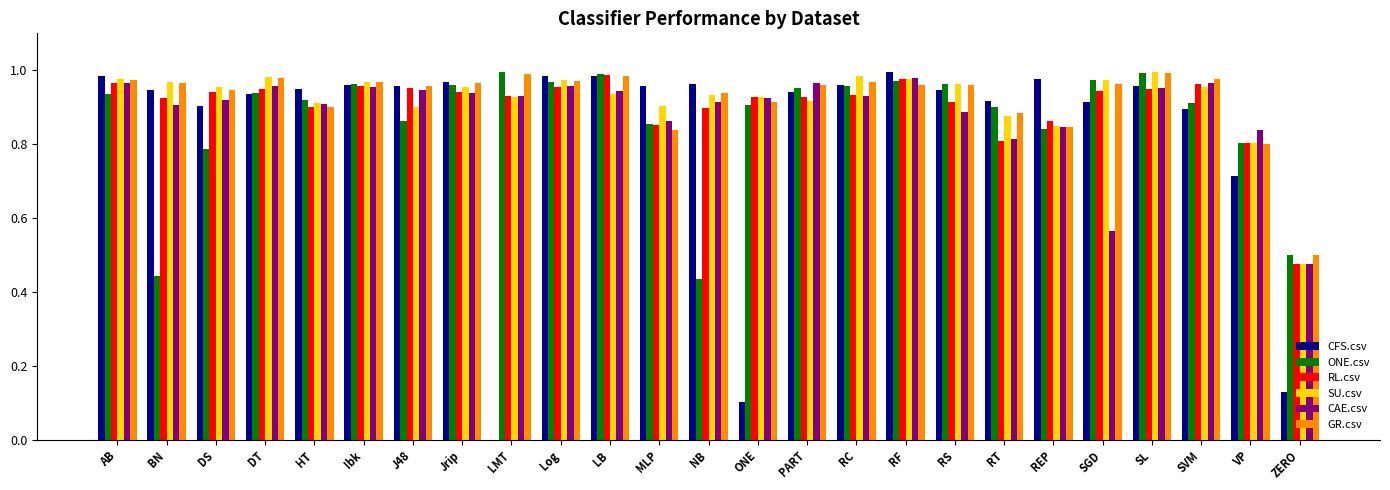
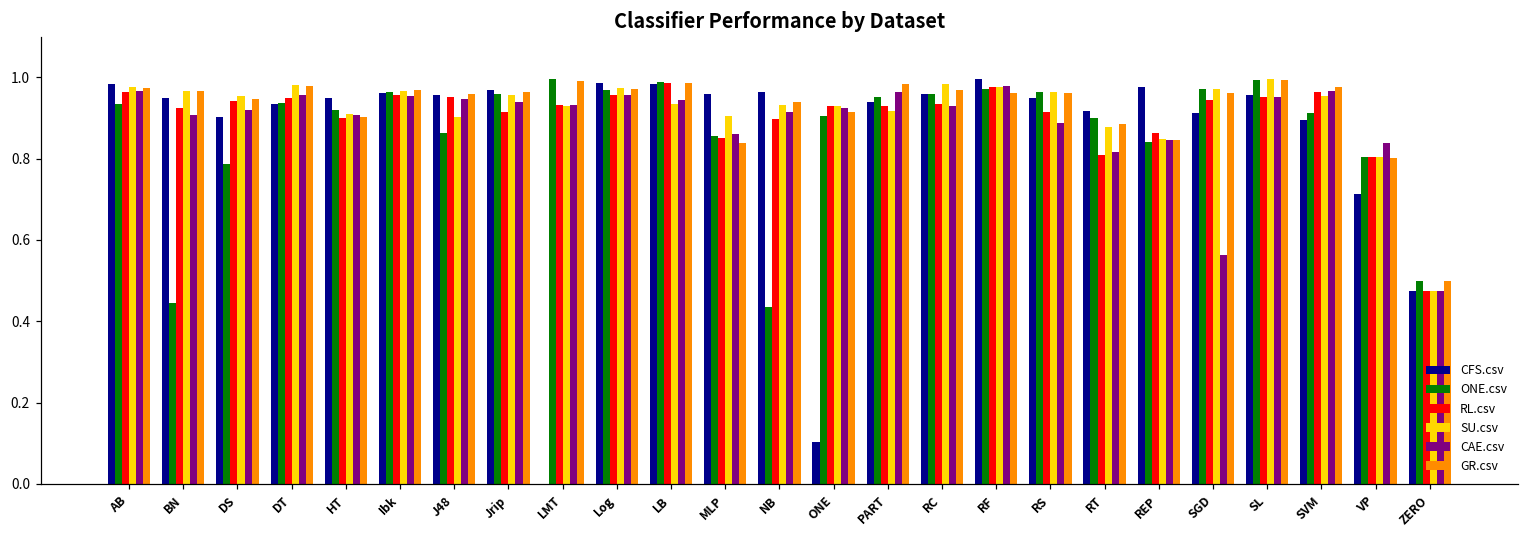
  {
    "CFS.csv": {
      "AB": 0.98,
      "BN": 0.95,
      "DS": 0.90,
      "DT": 0.93,
      "HT": 0.95,
      "Ibk": 0.96,
      "J48": 0.96,
      "Jrip": 0.97,
      "LMT": 0.00,
      "Log": 0.99,
      "LB": 0.98,
      "MLP": 0.96,
      "NB": 0.96,
      "ONE": 0.10,
      "PART": 0.94,
      "RC": 0.96,
      "RF": 1.00,
      "RS": 0.95,
      "RT": 0.92,
      "REP": 0.98,
      "SGD": 0.91,
      "SL": 0.96,
      "SVM": 0.89,
      "VP": 0.71,
-     "ZERO": 0.13
+     "ZERO": 0.48
    },
    "ONE.csv": {
      "AB": 0.93,
      "BN": 0.44,
      "DS": 0.79,
      "DT": 0.94,
      "HT": 0.92,
      "Ibk": 0.96,
      "J48": 0.86,
      "Jrip": 0.96,
      "LMT": 1.00,
      "Log": 0.97,
      "LB": 0.99,
      "MLP": 0.85,
      "NB": 0.44,
      "ONE": 0.91,
      "PART": 0.95,
      "RC": 0.96,
      "RF": 0.97,
      "RS": 0.96,
      "RT": 0.90,
      "REP": 0.84,
      "SGD": 0.97,
      "SL": 0.99,
      "SVM": 0.91,
      "VP": 0.80,
      "ZERO": 0.50
    },
    "RL.csv": {
      "AB": 0.96,
      "BN": 0.93,
      "DS": 0.94,
      "DT": 0.95,
      "HT": 0.90,
      "Ibk": 0.96,
      "J48": 0.95,
-     "Jrip": 0.94,
+     "Jrip": 0.91,
      "LMT": 0.93,
      "Log": 0.96,
      "LB": 0.99,
      "MLP": 0.85,
      "NB": 0.90,
      "ONE": 0.93,
      "PART": 0.93,
      "RC": 0.93,
      "RF": 0.98,
      "RS": 0.91,
      "RT": 0.81,
      "REP": 0.86,
      "SGD": 0.95,
      "SL": 0.95,
      "SVM": 0.96,
      "VP": 0.80,
      "ZERO": 0.48
    },
    "SU.csv": {
      "AB": 0.98,
      "BN": 0.97,
      "DS": 0.95,
      "DT": 0.98,
      "HT": 0.91,
      "Ibk": 0.97,
      "J48": 0.90,
      "Jrip": 0.96,
      "LMT": 0.93,
      "Log": 0.97,
      "LB": 0.93,
      "MLP": 0.90,
      "NB": 0.93,
      "ONE": 0.93,
      "PART": 0.92,
      "RC": 0.98,
      "RF": 0.98,
      "RS": 0.96,
      "RT": 0.88,
      "REP": 0.85,
      "SGD": 0.97,
      "SL": 1.00,
      "SVM": 0.95,
      "VP": 0.80,
      "ZERO": 0.48
    },
    "CAE.csv": {
      "AB": 0.97,
      "BN": 0.91,
      "DS": 0.92,
      "DT": 0.96,
      "HT": 0.91,
      "Ibk": 0.96,
      "J48": 0.95,
      "Jrip": 0.94,
      "LMT": 0.93,
      "Log": 0.96,
      "LB": 0.95,
      "MLP": 0.86,
      "NB": 0.91,
      "ONE": 0.92,
      "PART": 0.96,
      "RC": 0.93,
      "RF": 0.98,
      "RS": 0.89,
      "RT": 0.82,
      "REP": 0.85,
      "SGD": 0.56,
      "SL": 0.95,
      "SVM": 0.97,
      "VP": 0.84,
      "ZERO": 0.48
    },
    "GR.csv": {
      "AB": 0.97,
      "BN": 0.97,
      "DS": 0.95,
      "DT": 0.98,
      "HT": 0.90,
      "Ibk": 0.97,
      "J48": 0.96,
      "Jrip": 0.96,
      "LMT": 0.99,
      "Log": 0.97,
      "LB": 0.99,
      "MLP": 0.84,
      "NB": 0.94,
      "ONE": 0.91,
-     "PART": 0.96,
+     "PART": 0.98,
      "RC": 0.97,
      "RF": 0.96,
      "RS": 0.96,
      "RT": 0.89,
      "REP": 0.85,
      "SGD": 0.96,
      "SL": 0.99,
      "SVM": 0.98,
      "VP": 0.80,
      "ZERO": 0.50
    }
  }
